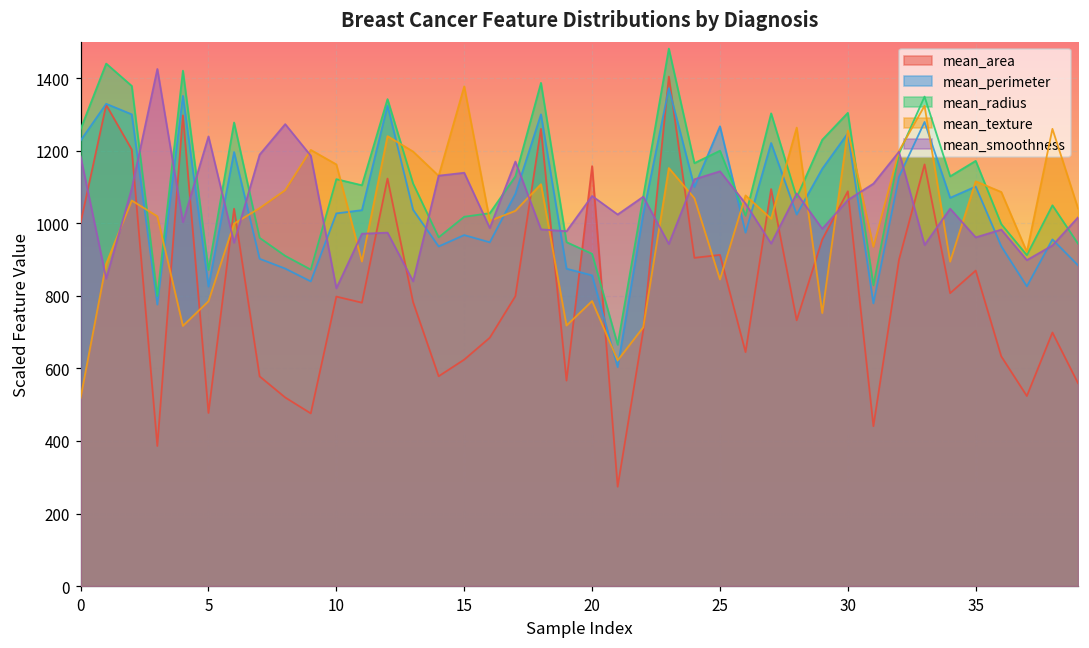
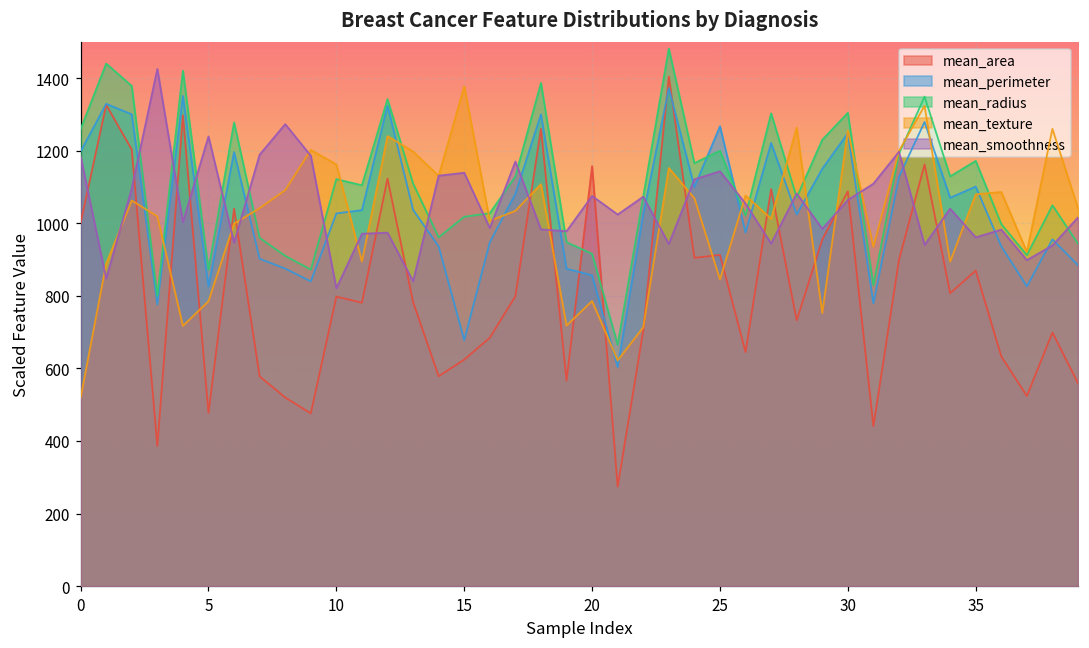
  {
    "mean_area": {
      "0": 1000,
      "5": 480,
      "10": 800,
      "15": 620,
      "20": 1160,
      "25": 910,
      "30": 1090,
      "35": 870
    },
    "mean_perimeter": {
-     "0": 1230,
+     "0": 1200,
      "5": 830,
      "10": 1030,
-     "15": 970,
+     "15": 680,
      "20": 860,
      "25": 1270,
      "35": 1100
    },
    "mean_radius": {
      "0": 1260,
      "5": 870,
      "10": 1120,
      "15": 1020,
      "20": 920,
      "25": 1200,
      "30": 1300,
      "35": 1170
    },
    "mean_texture": {
      "0": 520,
      "5": 790,
      "10": 1160,
      "15": 1380,
      "20": 790,
      "25": 840,
-     "35": 1120
+     "35": 1080
    },
    "mean_smoothness": {
      "0": 1180,
      "5": 1240,
      "10": 820,
      "15": 1140,
      "20": 1080,
      "25": 1140,
      "30": 1060,
      "35": 960
    }
  }
